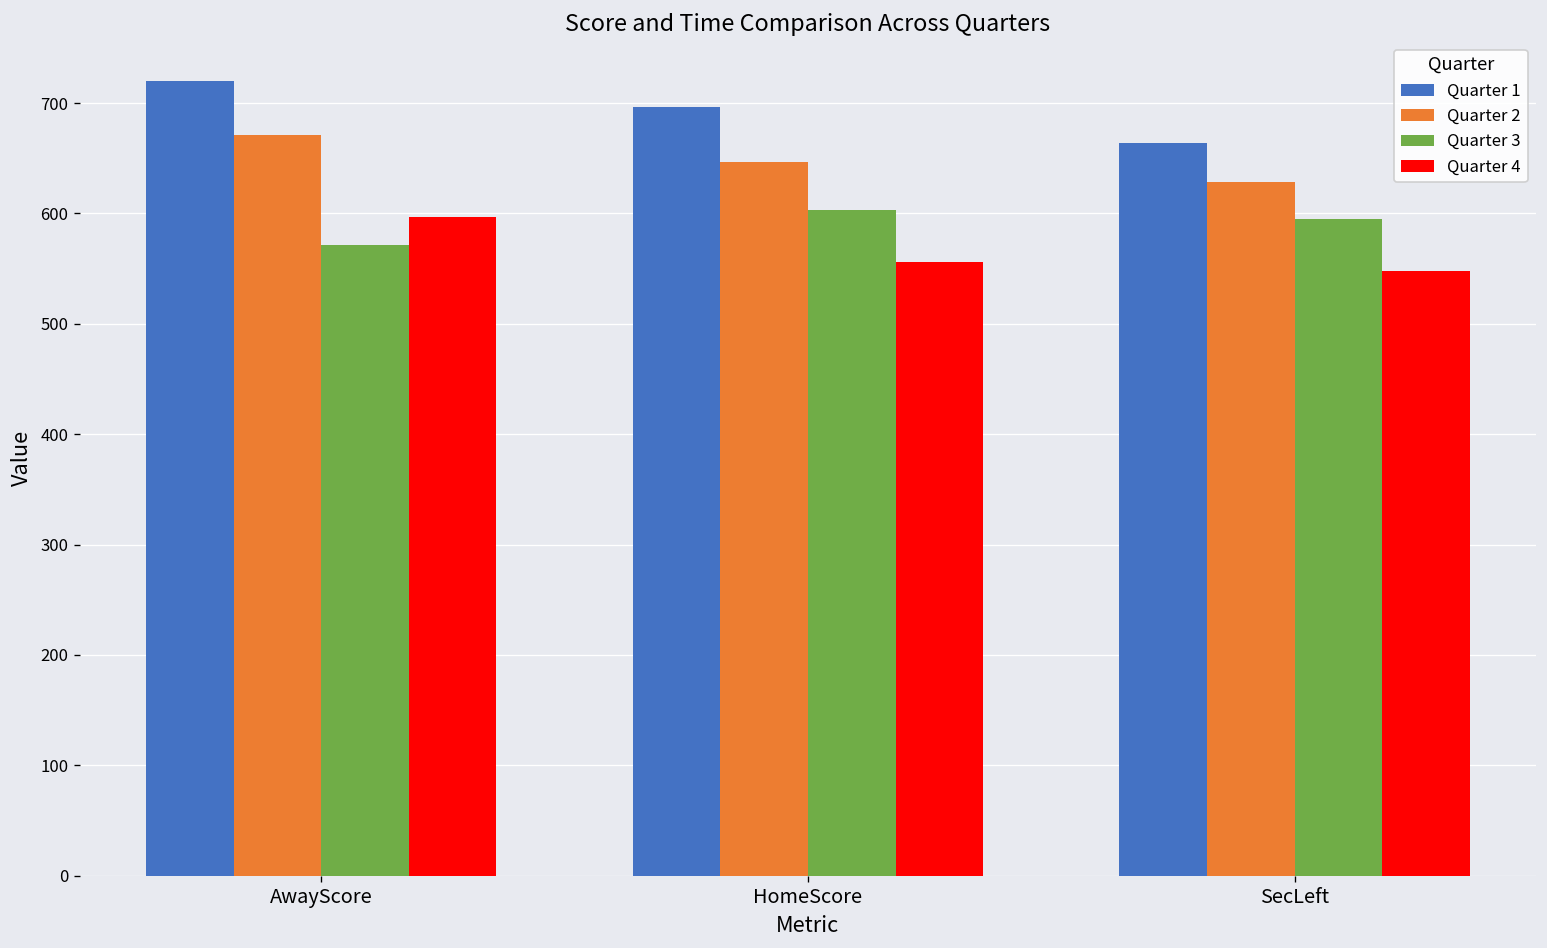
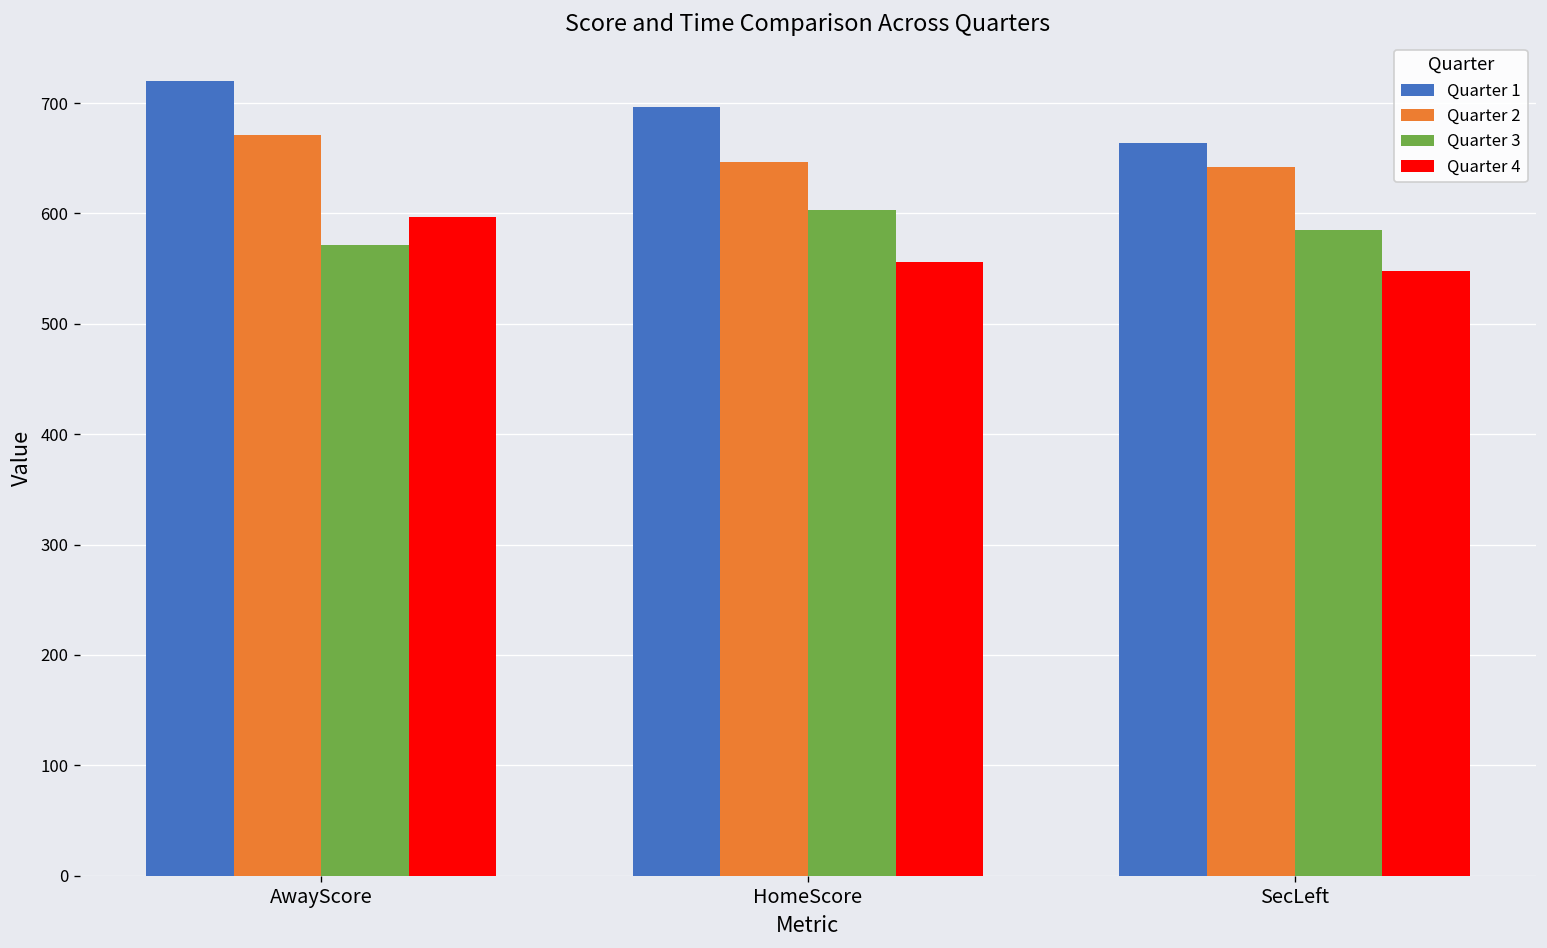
  {
    "Quarter 1": {
      "AwayScore": 720,
      "HomeScore": 700,
      "SecLeft": 660
    },
    "Quarter 2": {
      "AwayScore": 670,
      "HomeScore": 650,
-     "SecLeft": 630
+     "SecLeft": 640
    },
    "Quarter 3": {
      "AwayScore": 570,
      "HomeScore": 600,
-     "SecLeft": 600
+     "SecLeft": 590
    },
    "Quarter 4": {
      "AwayScore": 600,
      "HomeScore": 560,
      "SecLeft": 550
    }
  }
